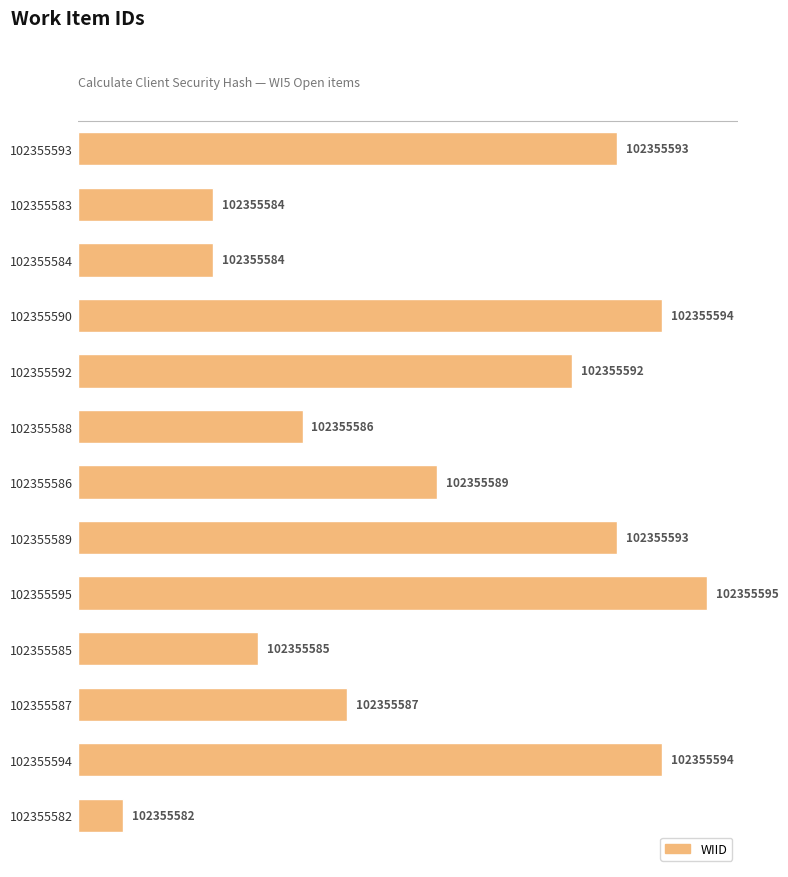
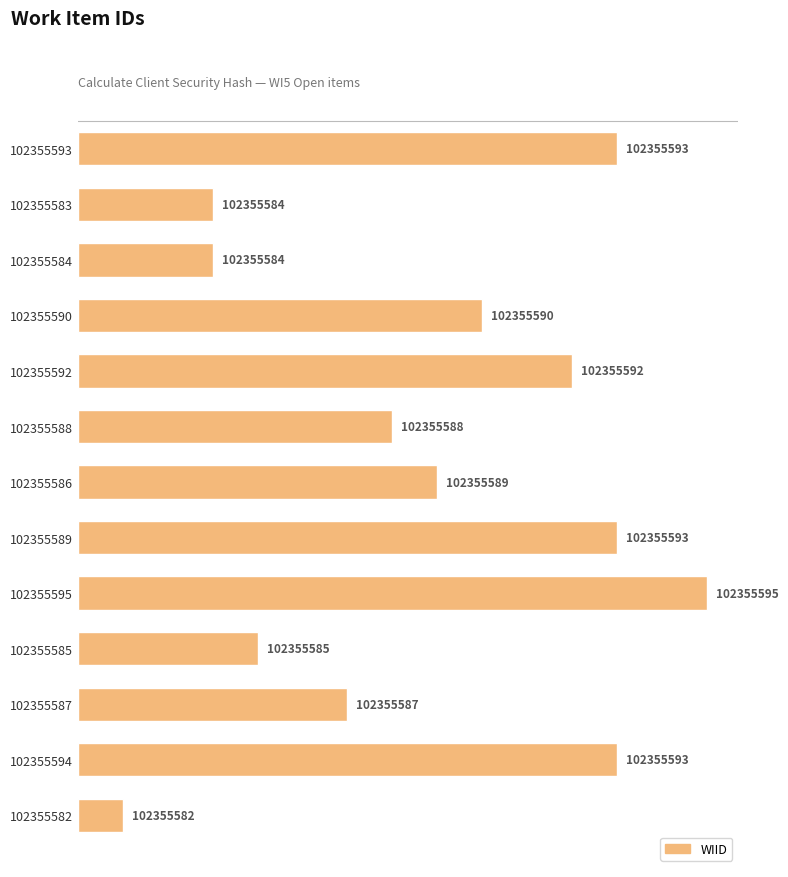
  {
-   "102355590": 102355594,
-   "102355588": 102355586,
-   "102355594": 102355594
+   "102355590": 102355590,
+   "102355588": 102355588,
+   "102355594": 102355593
  }
